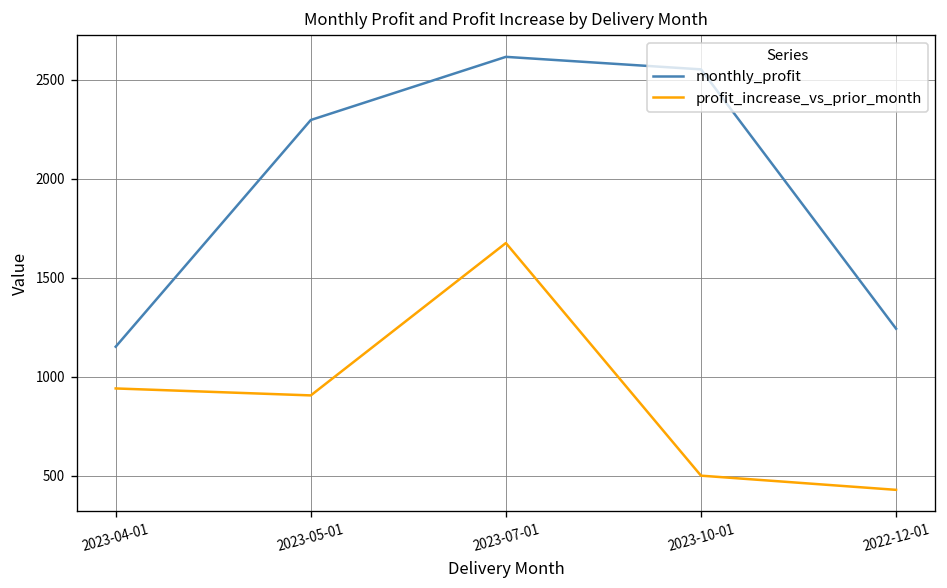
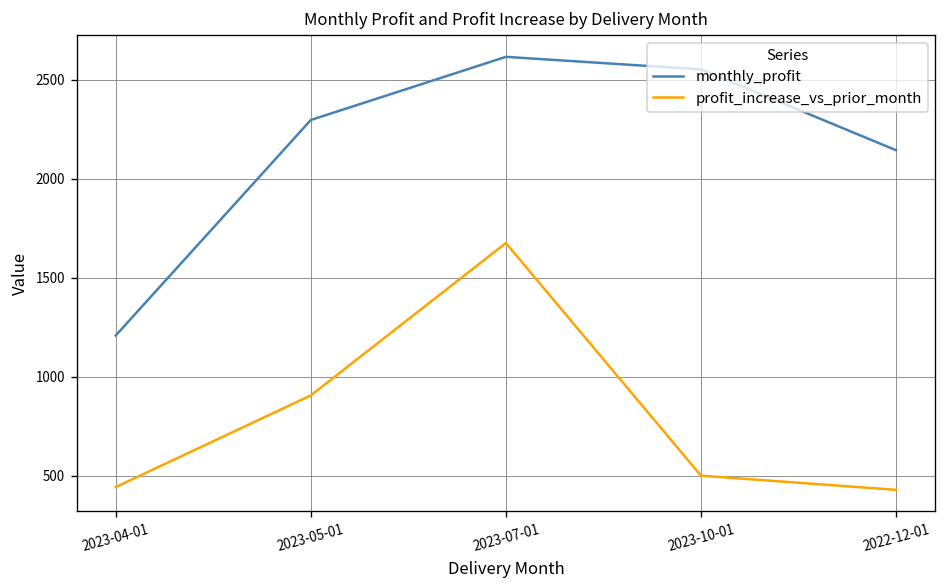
  {
    "monthly_profit": {
-     "2023-04-01": 1150,
+     "2023-04-01": 1210,
      "2023-05-01": 2300,
      "2023-07-01": 2610,
-     "2022-12-01": 1240
+     "2022-12-01": 2140
    },
    "profit_increase_vs_prior_month": {
-     "2023-04-01": 940,
+     "2023-04-01": 440,
      "2023-05-01": 900,
      "2023-07-01": 1670,
      "2023-10-01": 500,
      "2022-12-01": 430
    }
  }
